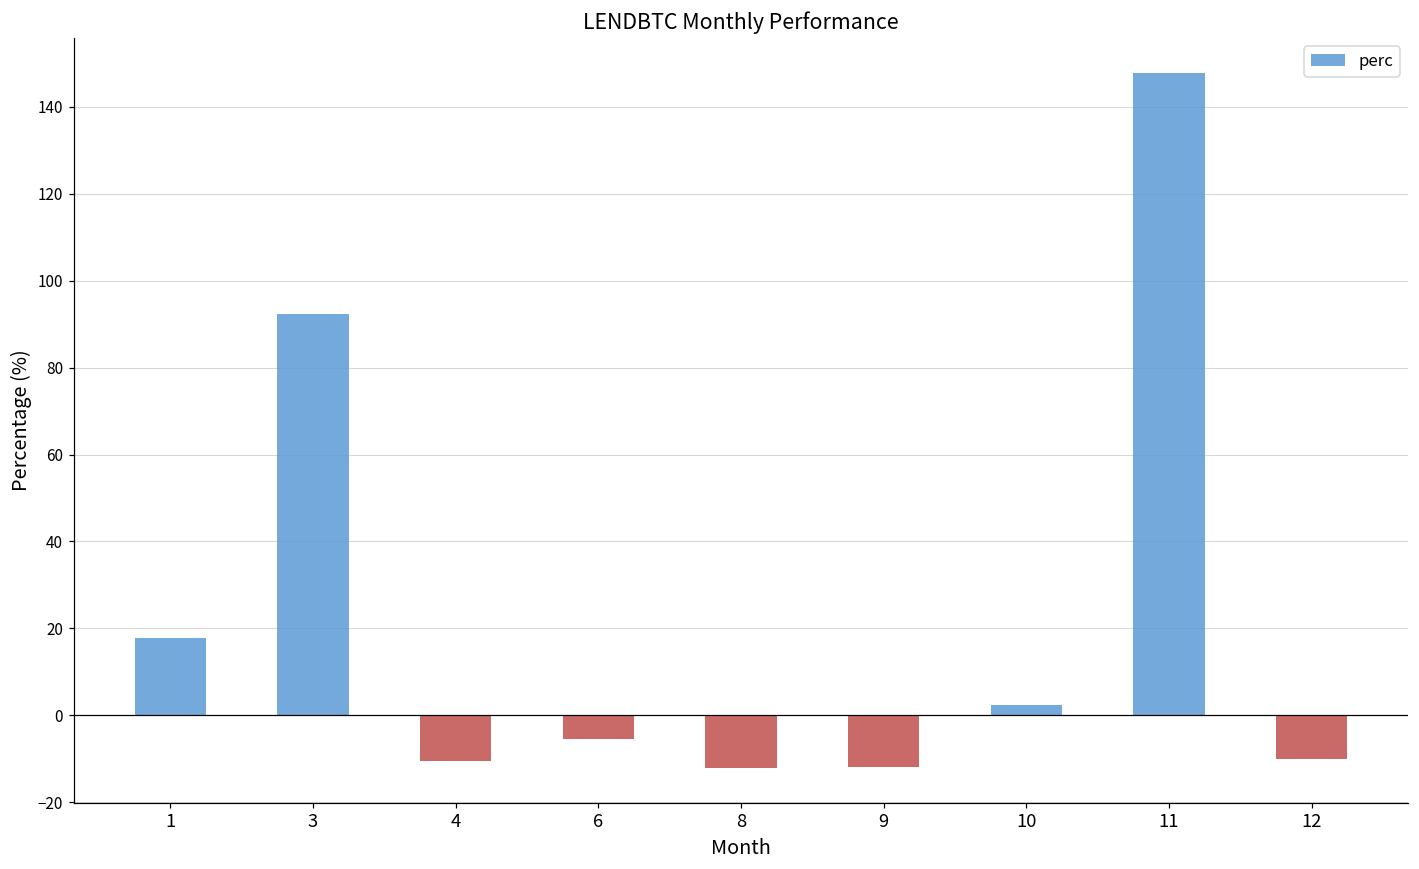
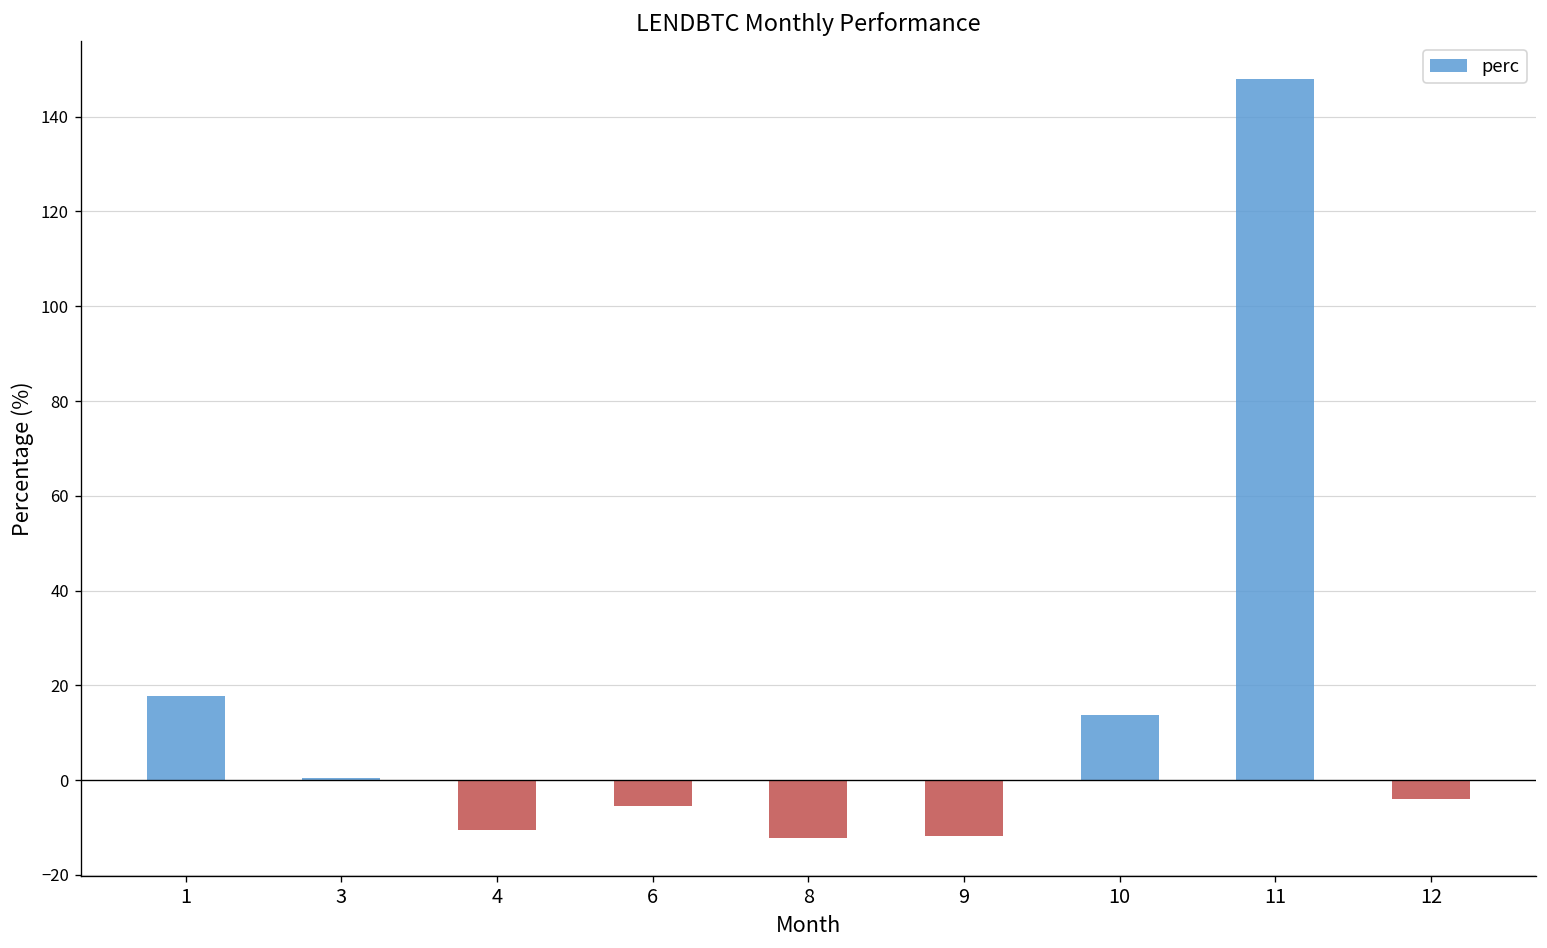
  {
    "1": 18,
-   "3": 92,
+   "3": 0,
    "4": -11,
    "6": -6,
    "8": -12,
    "9": -12,
-   "10": 2,
+   "10": 14,
    "11": 148,
-   "12": -10
+   "12": -4
  }
